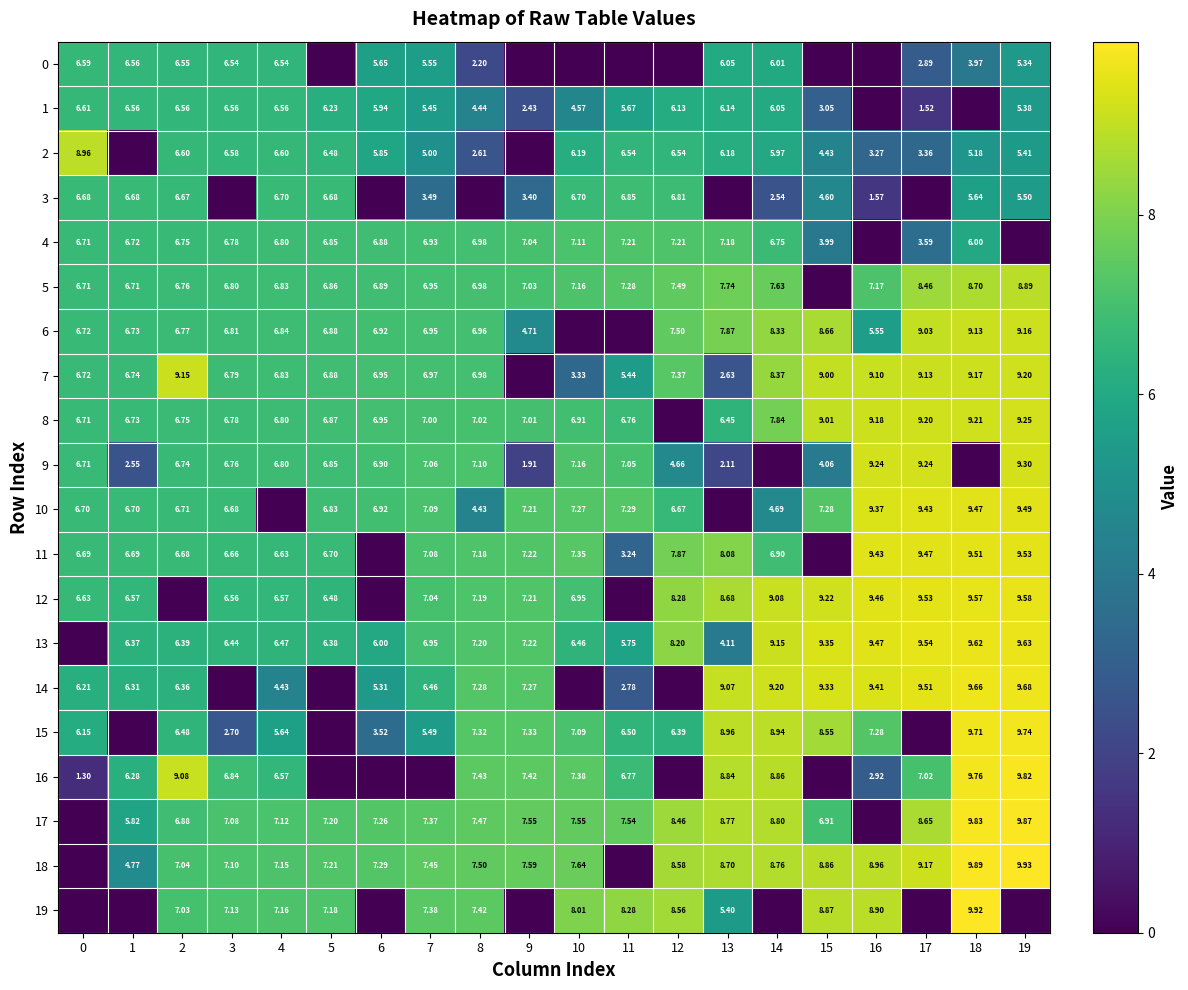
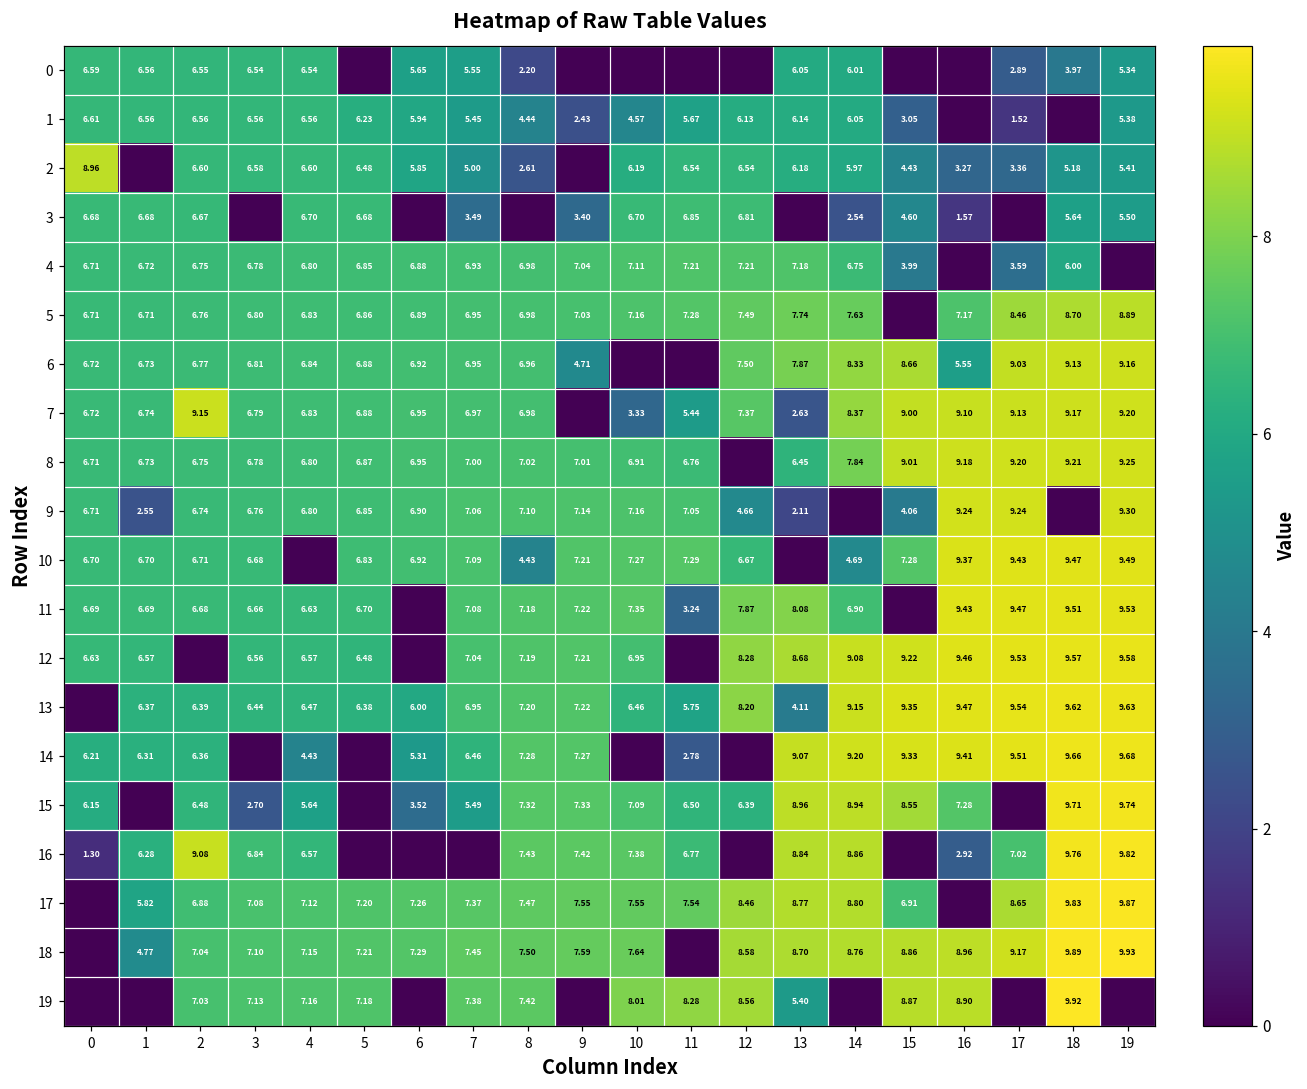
  {
    "9": {
      "0": 6.71,
      "1": 2.55,
      "2": 6.74,
      "3": 6.76,
      "4": 6.80,
      "5": 6.85,
      "6": 6.90,
      "7": 7.06,
      "8": 7.10,
-     "9": 1.91,
+     "9": 7.14,
      "10": 7.16,
      "11": 7.05,
      "12": 4.66,
      "13": 2.11,
      "15": 4.06,
      "16": 9.24,
      "17": 9.24,
      "19": 9.30
    }
  }
